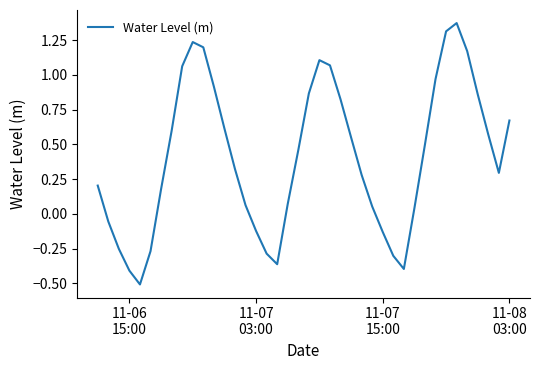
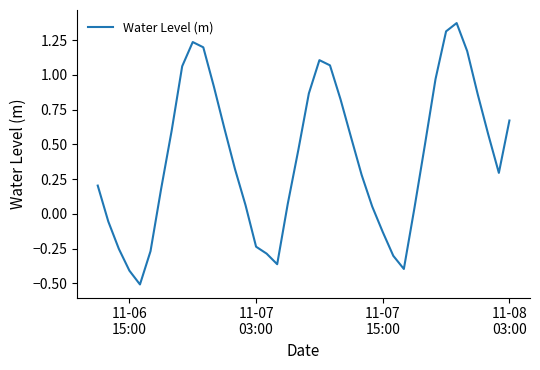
  {
    "11-06 15:00": -0.41,
-   "11-07 03:00": -0.12,
+   "11-07 03:00": -0.24,
    "11-07 15:00": -0.13,
    "11-08 03:00": 0.67
  }
